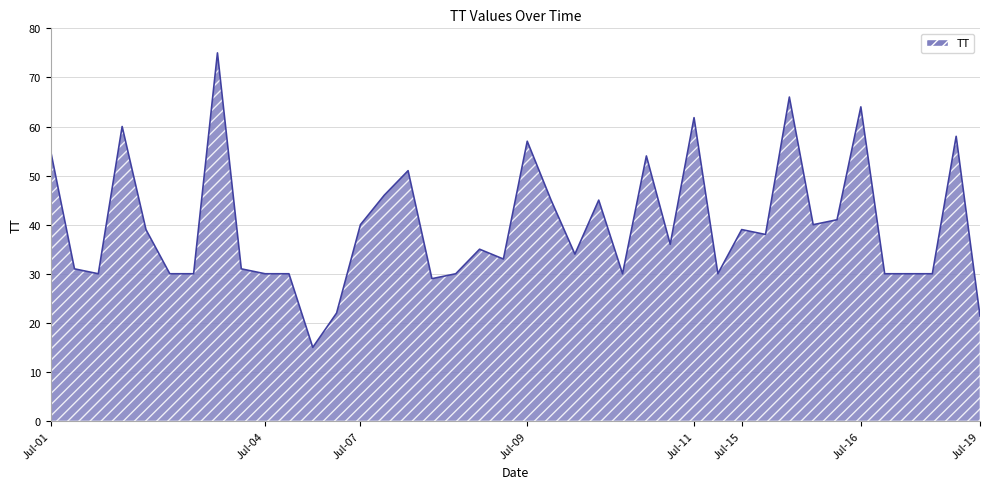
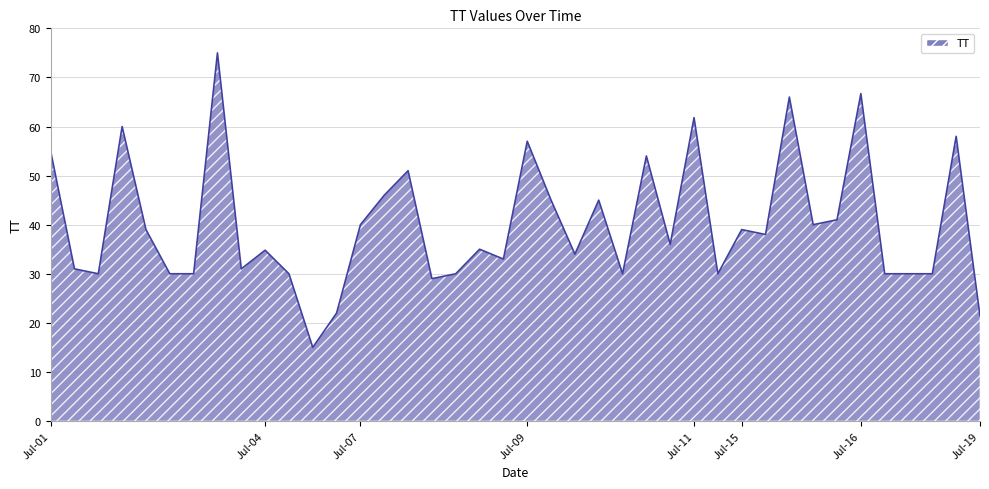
  {
    "Jul-01": 55,
-   "Jul-04": 30,
+   "Jul-04": 35,
    "Jul-07": 40,
    "Jul-09": 57,
    "Jul-11": 62,
    "Jul-15": 39,
-   "Jul-16": 64,
+   "Jul-16": 67,
    "Jul-19": 21
  }
